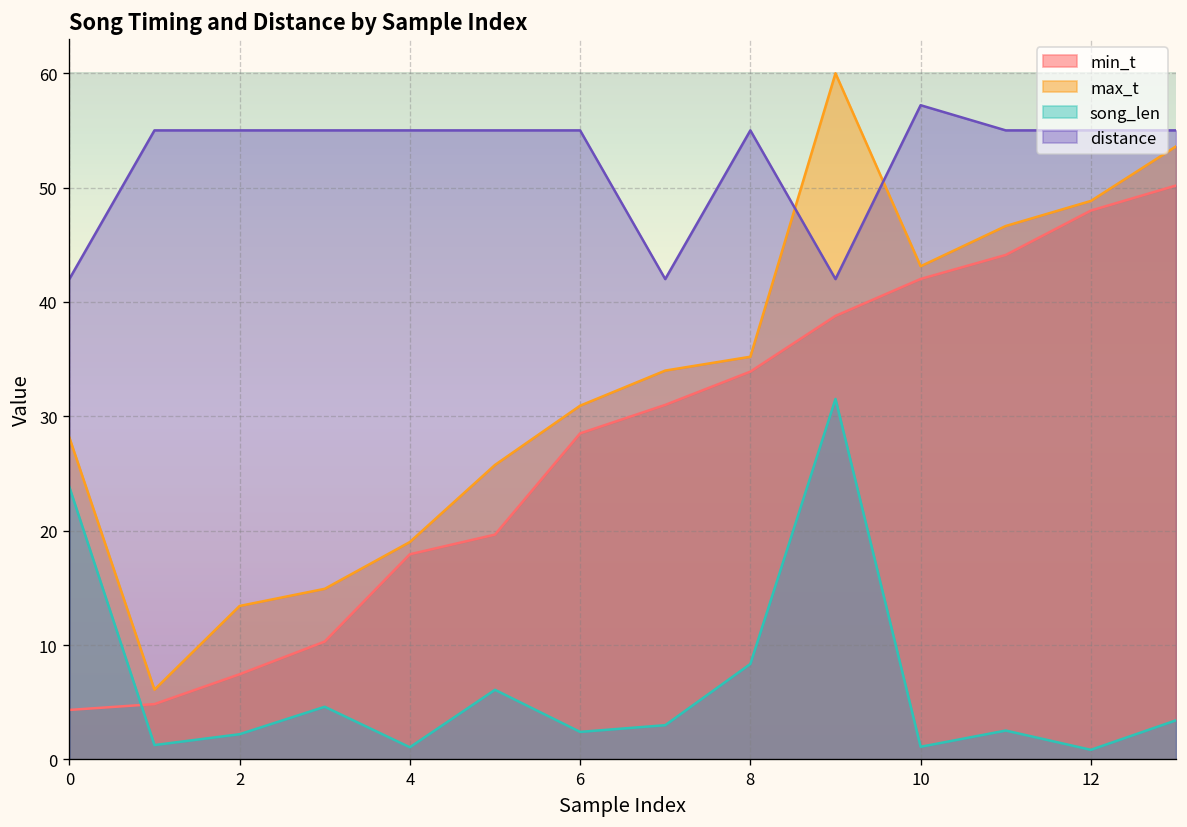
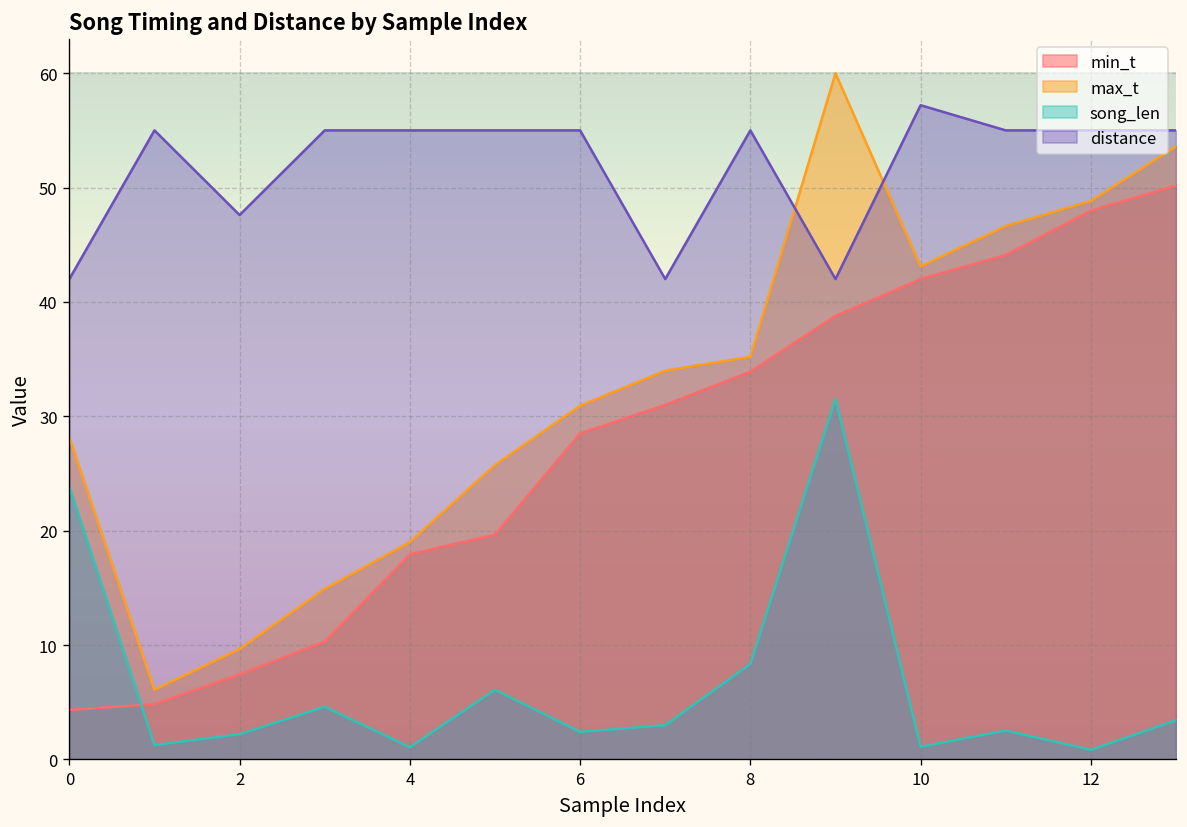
  {
    "min_t": {
      "0": 4,
      "2": 7,
      "4": 18,
      "6": 29,
      "8": 34,
      "10": 42,
      "12": 48
    },
    "max_t": {
      "0": 28,
-     "2": 13,
+     "2": 10,
      "4": 19,
      "6": 31,
      "8": 35,
      "10": 43,
      "12": 49
    },
    "song_len": {
      "0": 24,
      "2": 2,
      "4": 1,
      "6": 2,
      "8": 8,
      "10": 1,
      "12": 1
    },
    "distance": {
      "0": 42,
-     "2": 55,
+     "2": 48,
      "4": 55,
      "6": 55,
      "8": 55,
      "10": 57
    }
  }
